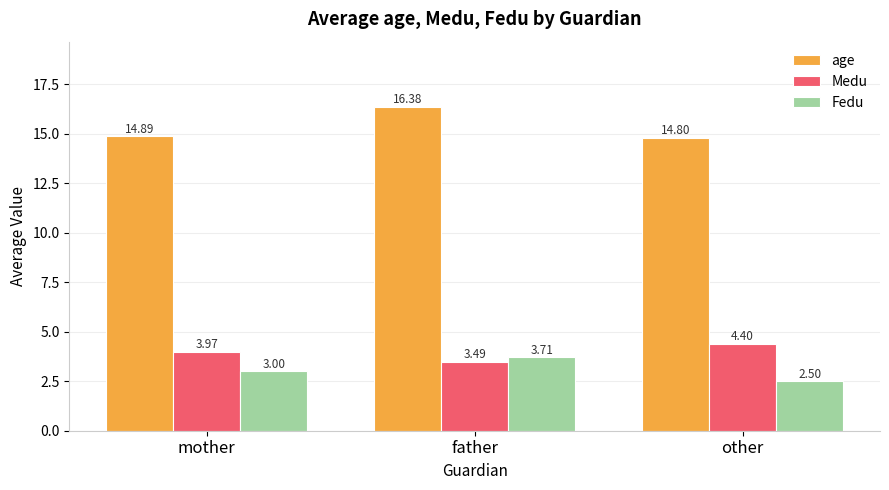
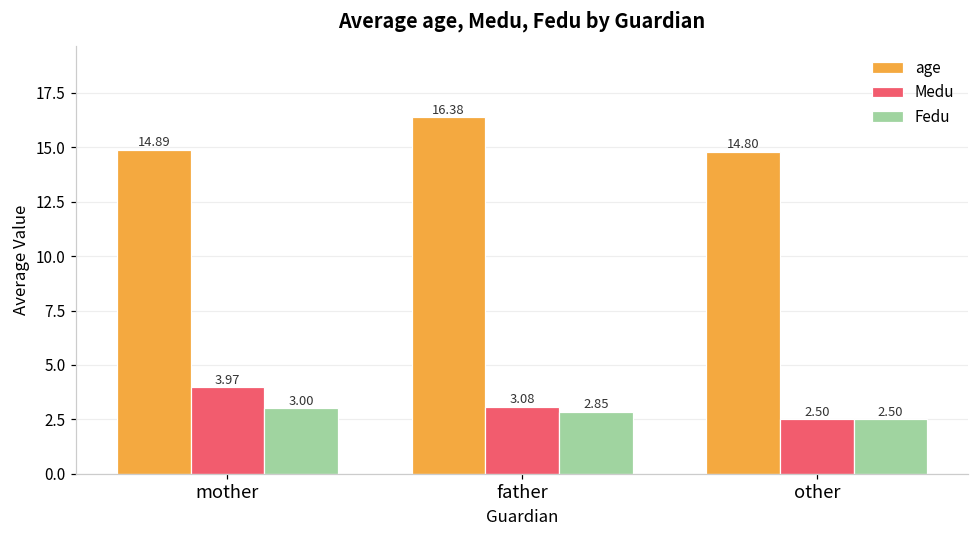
  {
    "age": {
      "mother": 14.89,
      "father": 16.38,
      "other": 14.80
    },
    "Medu": {
      "mother": 3.97,
-     "father": 3.49,
-     "other": 4.40
+     "father": 3.08,
+     "other": 2.50
    },
    "Fedu": {
      "mother": 3.00,
-     "father": 3.71,
+     "father": 2.85,
      "other": 2.50
    }
  }
